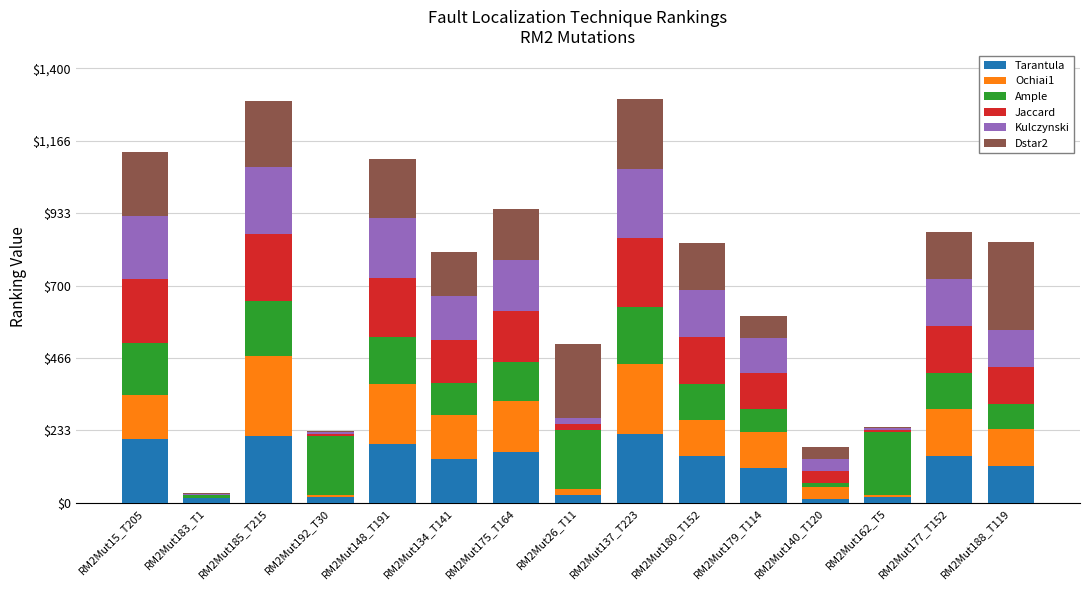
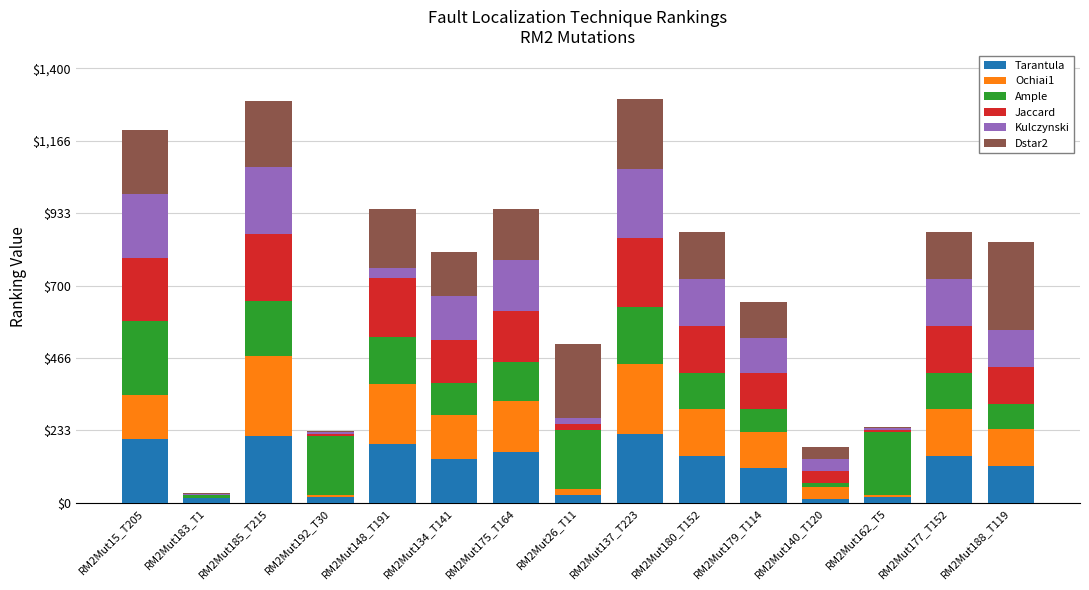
  {
    "Tarantula": {
      "RM2Mut15_T205": "$210",
      "RM2Mut183_T1": "$20",
      "RM2Mut185_T215": "$220",
      "RM2Mut192_T30": "$20",
      "RM2Mut148_T191": "$190",
      "RM2Mut134_T141": "$140",
      "RM2Mut175_T164": "$160",
      "RM2Mut26_T11": "$30",
      "RM2Mut137_T223": "$220",
      "RM2Mut180_T152": "$150",
      "RM2Mut179_T114": "$110",
      "RM2Mut140_T120": "$10",
      "RM2Mut162_T5": "$20",
      "RM2Mut177_T152": "$150",
      "RM2Mut188_T119": "$120"
    },
    "Ochiai1": {
      "RM2Mut15_T205": "$140",
      "RM2Mut185_T215": "$260",
      "RM2Mut148_T191": "$190",
      "RM2Mut134_T141": "$140",
      "RM2Mut175_T164": "$160",
      "RM2Mut26_T11": "$20",
      "RM2Mut137_T223": "$220",
-     "RM2Mut180_T152": "$120",
+     "RM2Mut180_T152": "$150",
      "RM2Mut179_T114": "$110",
      "RM2Mut140_T120": "$40",
      "RM2Mut177_T152": "$150",
      "RM2Mut188_T119": "$120"
    },
    "Ample": {
-     "RM2Mut15_T205": "$170",
+     "RM2Mut15_T205": "$240",
      "RM2Mut185_T215": "$180",
      "RM2Mut192_T30": "$190",
      "RM2Mut148_T191": "$150",
      "RM2Mut134_T141": "$100",
      "RM2Mut175_T164": "$130",
      "RM2Mut26_T11": "$190",
      "RM2Mut137_T223": "$180",
      "RM2Mut180_T152": "$110",
      "RM2Mut179_T114": "$80",
      "RM2Mut140_T120": "$10",
      "RM2Mut162_T5": "$200",
      "RM2Mut177_T152": "$110",
      "RM2Mut188_T119": "$80"
    },
    "Jaccard": {
      "RM2Mut15_T205": "$210",
      "RM2Mut185_T215": "$220",
      "RM2Mut148_T191": "$190",
      "RM2Mut134_T141": "$140",
      "RM2Mut175_T164": "$160",
      "RM2Mut26_T11": "$20",
      "RM2Mut137_T223": "$220",
      "RM2Mut180_T152": "$150",
      "RM2Mut179_T114": "$110",
      "RM2Mut140_T120": "$40",
      "RM2Mut177_T152": "$150",
      "RM2Mut188_T119": "$120"
    },
    "Kulczynski": {
      "RM2Mut15_T205": "$210",
      "RM2Mut185_T215": "$220",
-     "RM2Mut148_T191": "$190",
+     "RM2Mut148_T191": "$30",
      "RM2Mut134_T141": "$140",
      "RM2Mut175_T164": "$160",
      "RM2Mut26_T11": "$20",
      "RM2Mut137_T223": "$220",
      "RM2Mut180_T152": "$150",
      "RM2Mut179_T114": "$110",
      "RM2Mut140_T120": "$40",
      "RM2Mut177_T152": "$150",
      "RM2Mut188_T119": "$120"
    },
    "Dstar2": {
      "RM2Mut15_T205": "$210",
      "RM2Mut185_T215": "$220",
      "RM2Mut148_T191": "$190",
      "RM2Mut134_T141": "$140",
      "RM2Mut175_T164": "$160",
      "RM2Mut26_T11": "$240",
      "RM2Mut137_T223": "$220",
      "RM2Mut180_T152": "$150",
-     "RM2Mut179_T114": "$70",
+     "RM2Mut179_T114": "$110",
      "RM2Mut140_T120": "$40",
      "RM2Mut177_T152": "$150",
      "RM2Mut188_T119": "$280"
    }
  }
